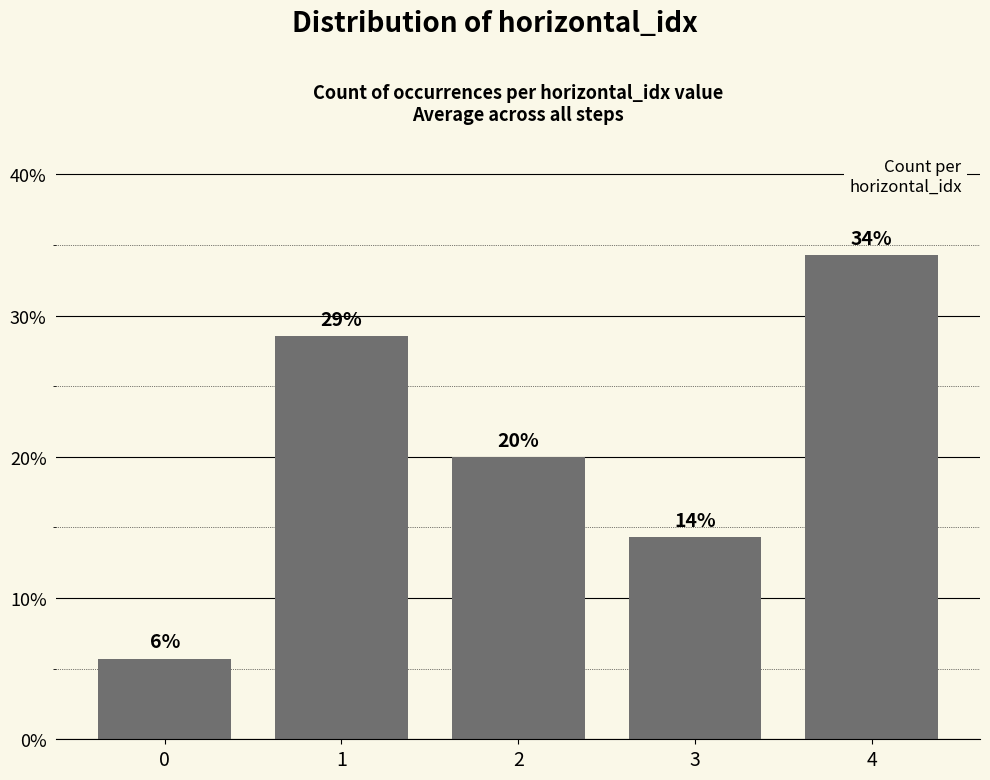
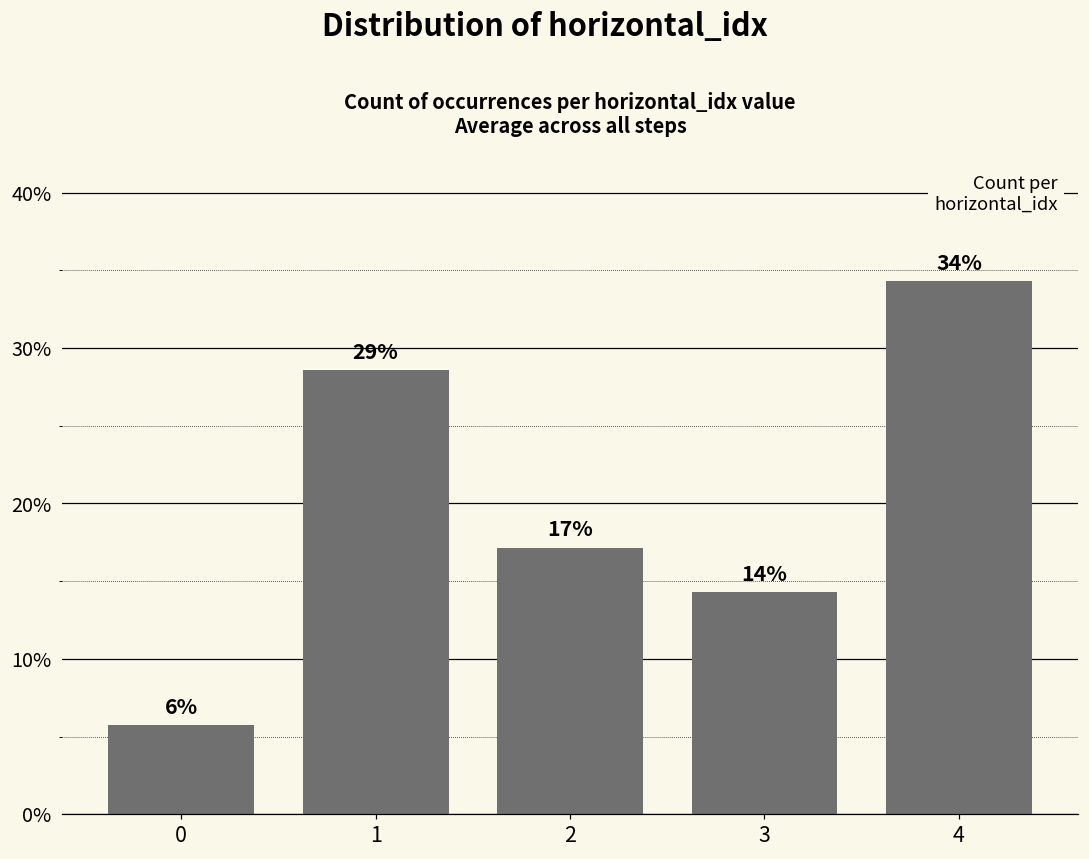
  {
    "0": "6%",
    "1": "29%",
-   "2": "20%",
+   "2": "17%",
    "3": "14%",
    "4": "34%"
  }
